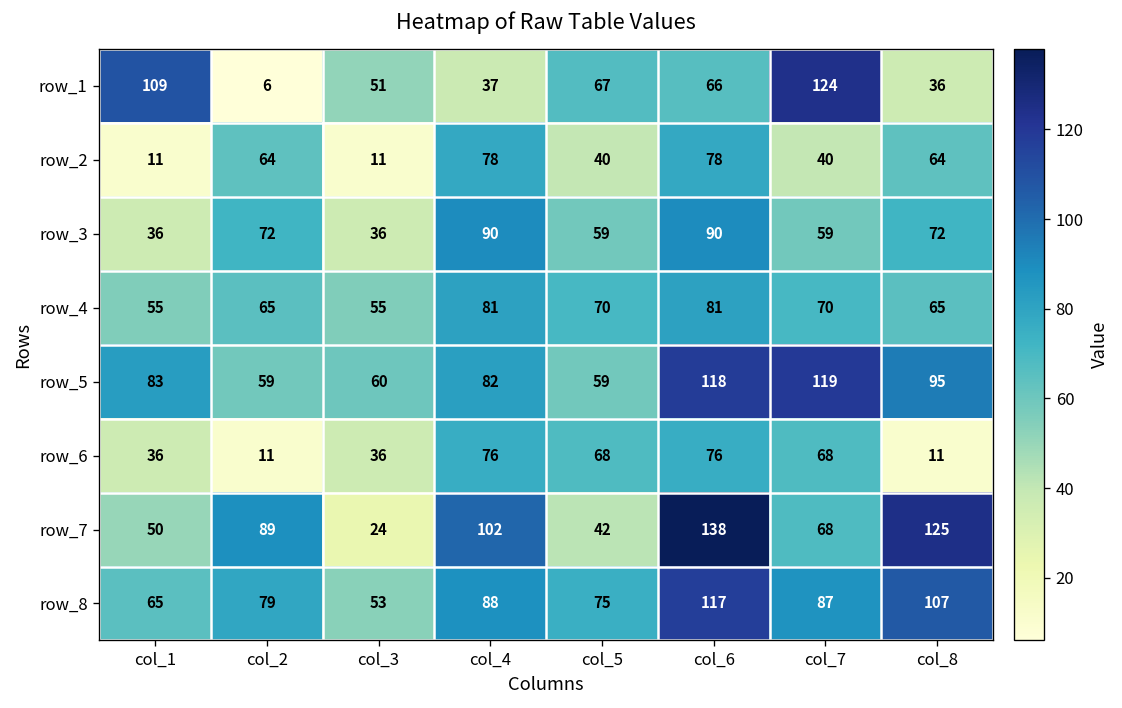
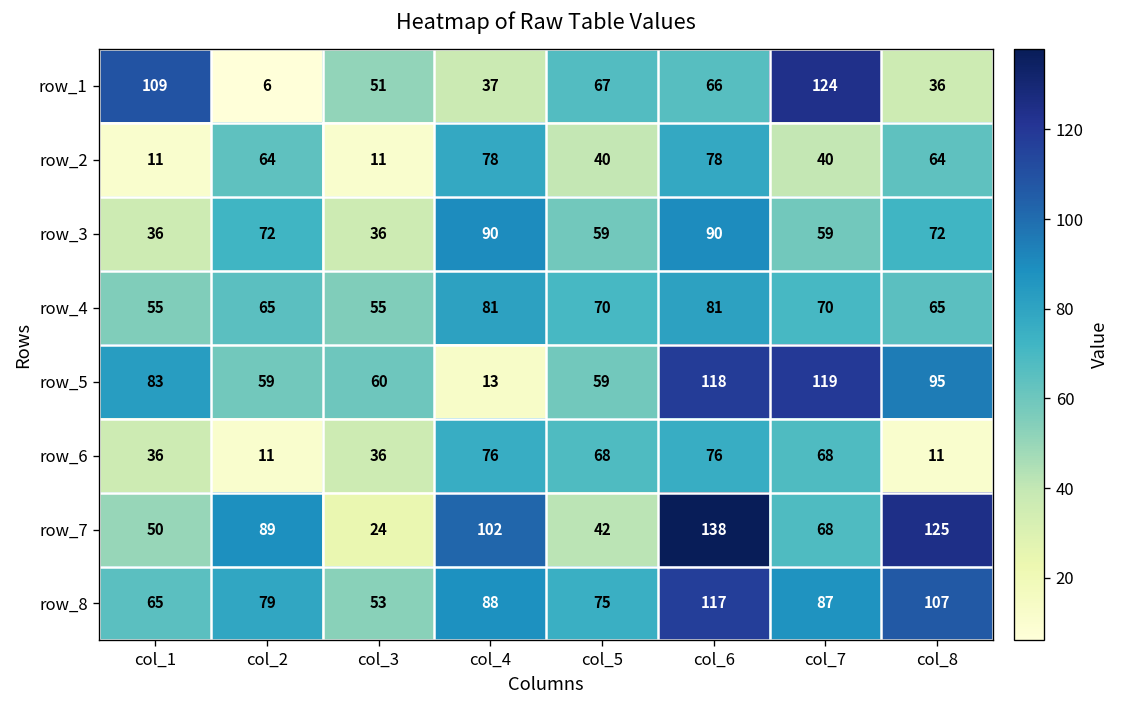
  {
    "row_1": {
      "col_1": 109,
      "col_2": 6,
      "col_3": 51,
      "col_4": 37,
      "col_5": 67,
      "col_6": 66,
      "col_7": 124,
      "col_8": 36
    },
    "row_2": {
      "col_1": 11,
      "col_2": 64,
      "col_3": 11,
      "col_4": 78,
      "col_5": 40,
      "col_6": 78,
      "col_7": 40,
      "col_8": 64
    },
    "row_3": {
      "col_1": 36,
      "col_2": 72,
      "col_3": 36,
      "col_4": 90,
      "col_5": 59,
      "col_6": 90,
      "col_7": 59,
      "col_8": 72
    },
    "row_4": {
      "col_1": 55,
      "col_2": 65,
      "col_3": 55,
      "col_4": 81,
      "col_5": 70,
      "col_6": 81,
      "col_7": 70,
      "col_8": 65
    },
    "row_5": {
      "col_1": 83,
      "col_2": 59,
      "col_3": 60,
-     "col_4": 82,
+     "col_4": 13,
      "col_5": 59,
      "col_6": 118,
      "col_7": 119,
      "col_8": 95
    },
    "row_6": {
      "col_1": 36,
      "col_2": 11,
      "col_3": 36,
      "col_4": 76,
      "col_5": 68,
      "col_6": 76,
      "col_7": 68,
      "col_8": 11
    },
    "row_7": {
      "col_1": 50,
      "col_2": 89,
      "col_3": 24,
      "col_4": 102,
      "col_5": 42,
      "col_6": 138,
      "col_7": 68,
      "col_8": 125
    },
    "row_8": {
      "col_1": 65,
      "col_2": 79,
      "col_3": 53,
      "col_4": 88,
      "col_5": 75,
      "col_6": 117,
      "col_7": 87,
      "col_8": 107
    }
  }
